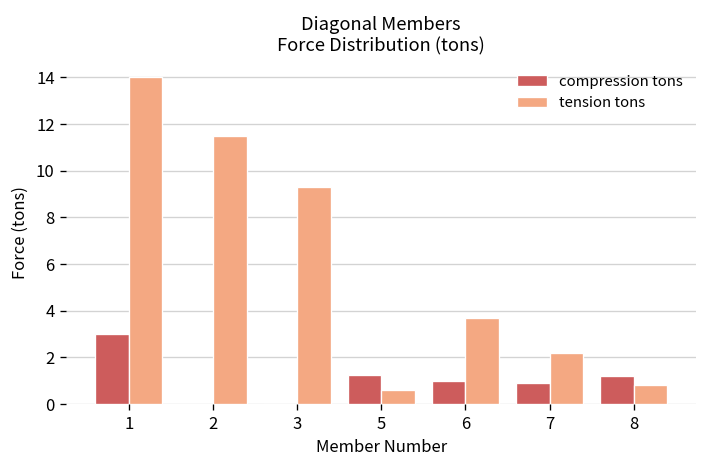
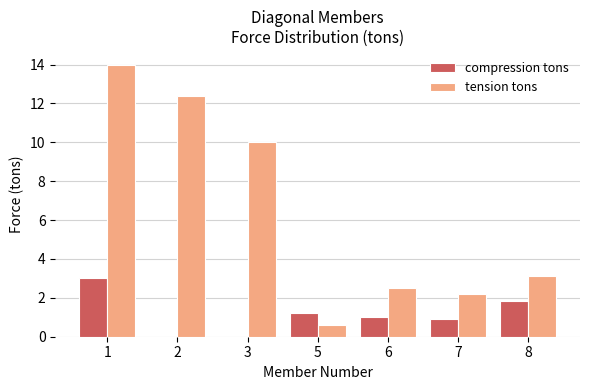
  {
    "compression tons": {
      "1": 3.0,
      "2": 0.0,
      "3": 0.0,
      "5": 1.2,
      "6": 1.0,
      "7": 0.9,
-     "8": 1.2
+     "8": 1.9
    },
    "tension tons": {
      "1": 14.0,
-     "2": 11.5,
-     "3": 9.3,
+     "2": 12.4,
+     "3": 10.0,
      "5": 0.6,
-     "6": 3.7,
+     "6": 2.5,
      "7": 2.2,
-     "8": 0.8
+     "8": 3.1
    }
  }
